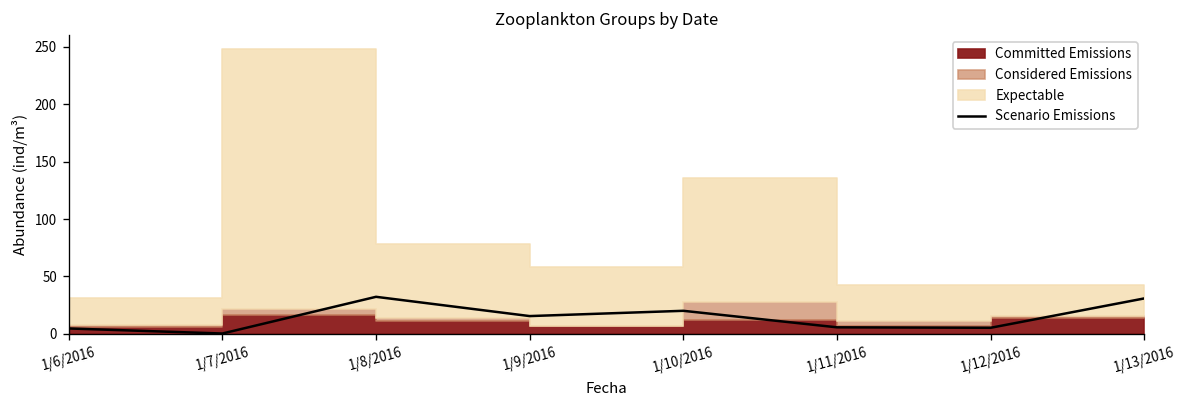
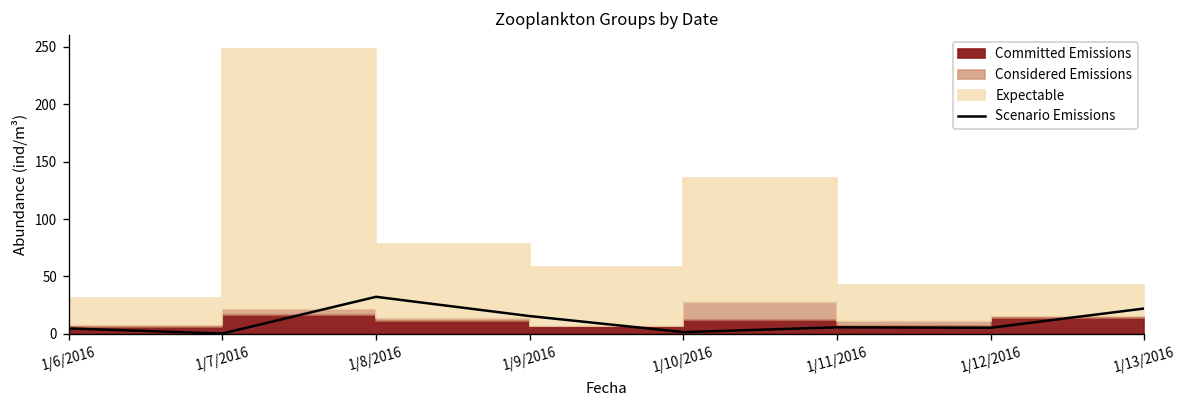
  {
    "Scenario Emissions": {
      "1/7/2016": 0,
      "1/8/2016": 30,
-     "1/10/2016": 20,
-     "1/13/2016": 30
+     "1/10/2016": 0,
+     "1/13/2016": 20
    }
  }
